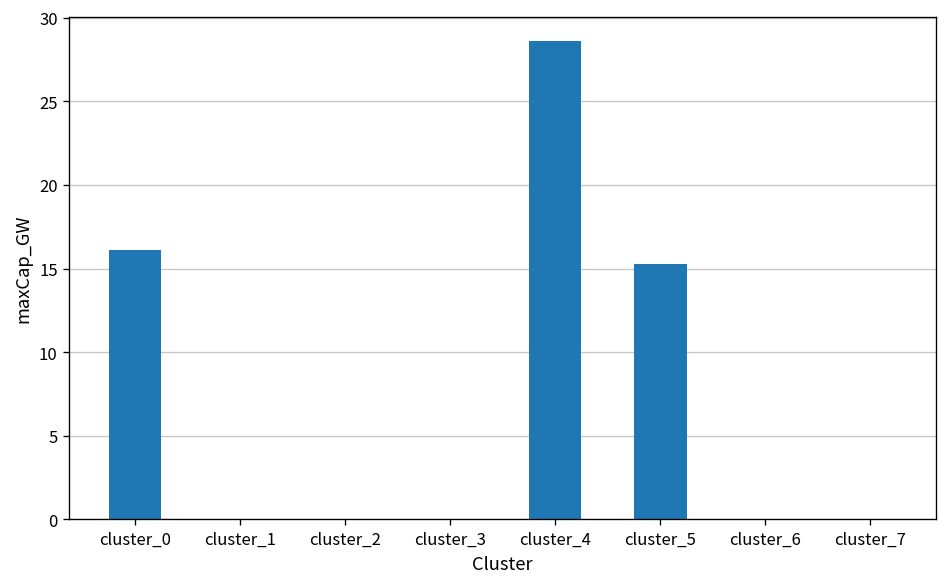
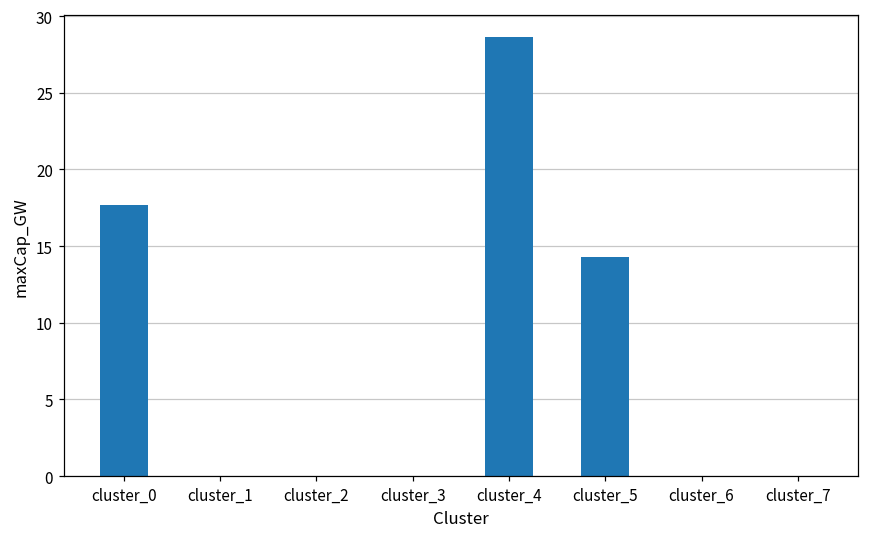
  {
-   "cluster_0": 16.1,
+   "cluster_0": 17.7,
    "cluster_1": 0.0,
    "cluster_2": 0.0,
    "cluster_3": 0.0,
    "cluster_4": 28.6,
-   "cluster_5": 15.3,
+   "cluster_5": 14.3,
    "cluster_6": 0.0,
    "cluster_7": 0.0
  }
